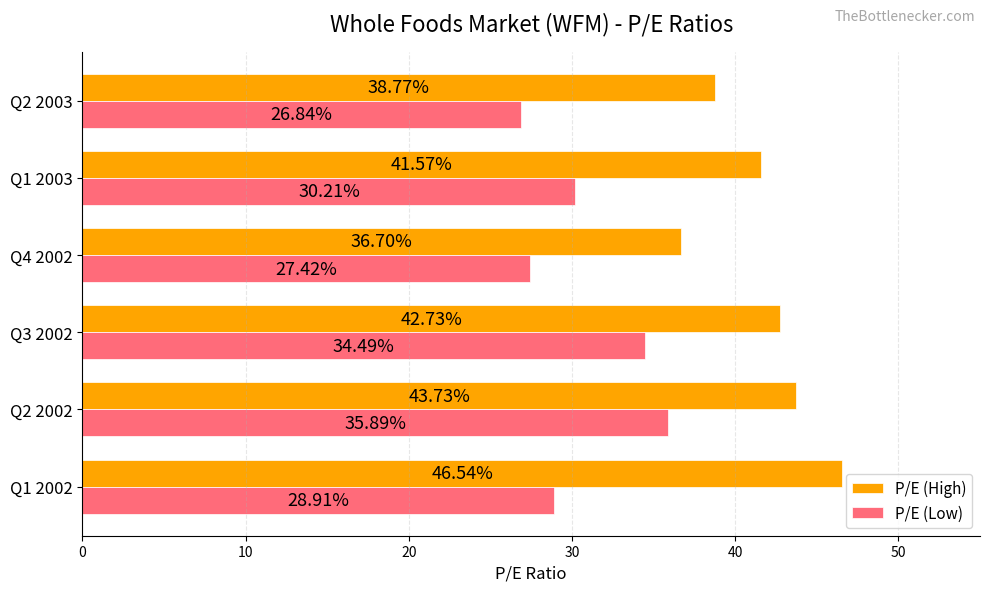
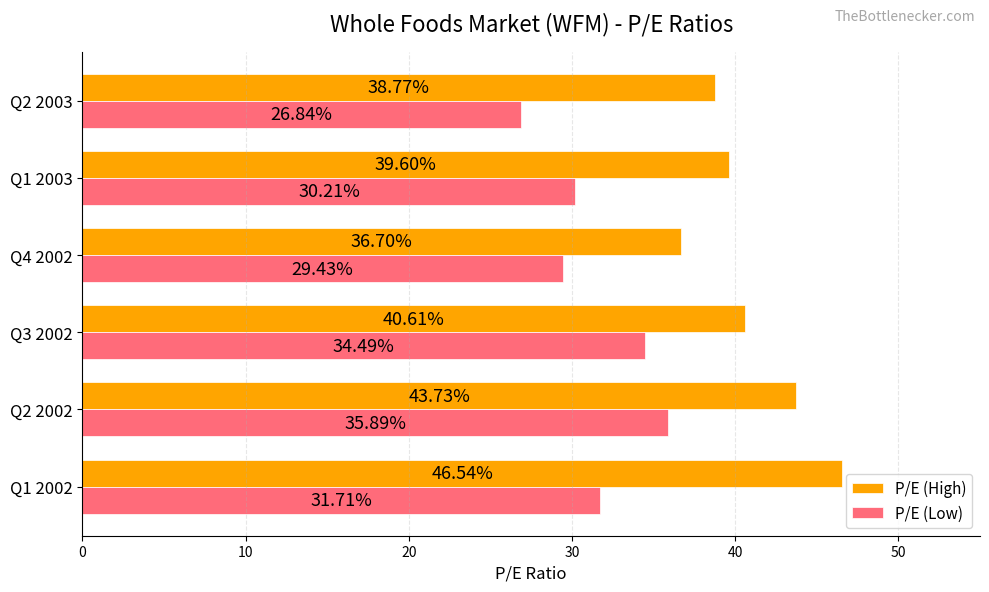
  {
    "P/E (High)": {
      "Q2 2003": "38.77%",
-     "Q1 2003": "41.57%",
+     "Q1 2003": "39.60%",
      "Q4 2002": "36.70%",
-     "Q3 2002": "42.73%",
+     "Q3 2002": "40.61%",
      "Q2 2002": "43.73%",
      "Q1 2002": "46.54%"
    },
    "P/E (Low)": {
      "Q2 2003": "26.84%",
      "Q1 2003": "30.21%",
-     "Q4 2002": "27.42%",
+     "Q4 2002": "29.43%",
      "Q3 2002": "34.49%",
      "Q2 2002": "35.89%",
-     "Q1 2002": "28.91%"
+     "Q1 2002": "31.71%"
    }
  }
